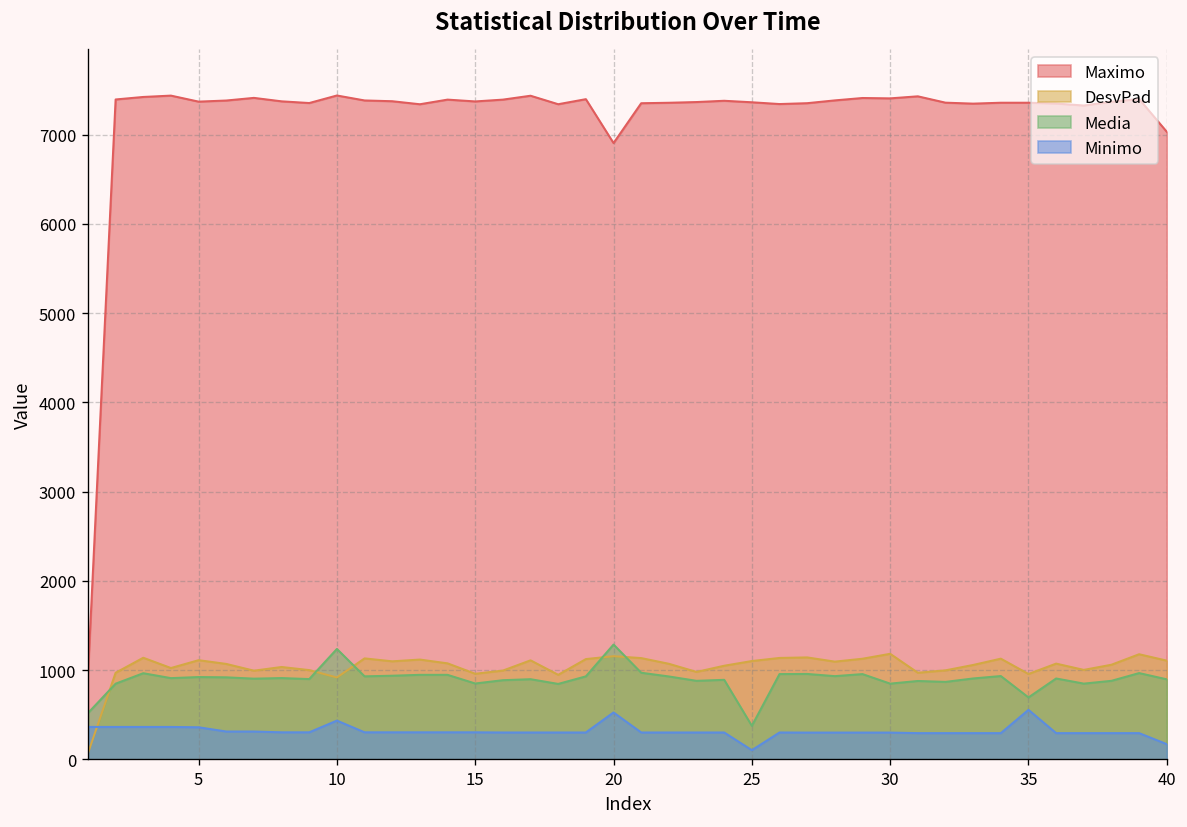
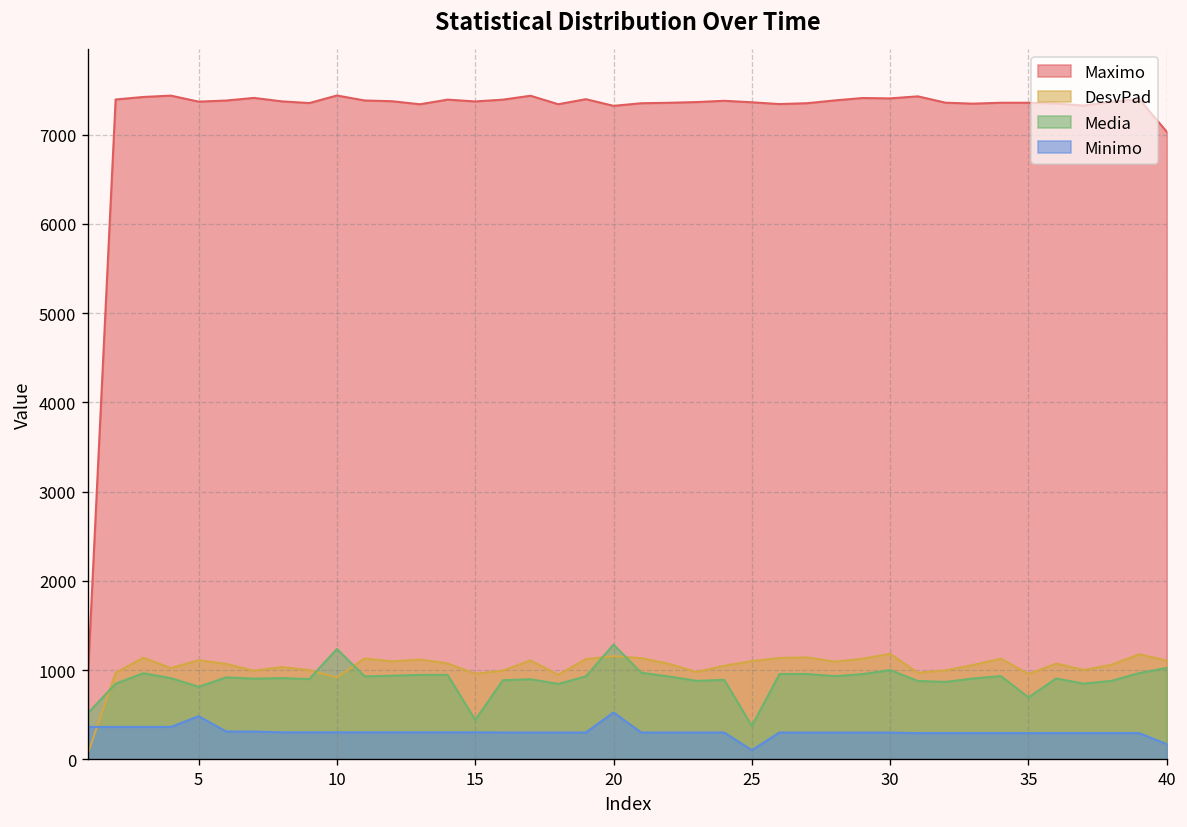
  {
    "Maximo": {
      "5": 7400,
      "10": 7400,
      "15": 7400,
-     "20": 6900,
+     "20": 7300,
      "25": 7400,
      "30": 7400,
      "35": 7400,
      "40": 7000
    },
    "DesvPad": {
      "5": 1100,
      "10": 900,
      "15": 1000,
      "20": 1200,
      "25": 1100,
      "30": 1200,
      "35": 1000,
      "40": 1100
    },
    "Media": {
-     "5": 900,
+     "5": 800,
      "10": 1200,
-     "15": 900,
+     "15": 400,
      "20": 1300,
      "25": 400,
-     "30": 800,
+     "30": 1000,
      "35": 700,
-     "40": 900
+     "40": 1000
    },
    "Minimo": {
-     "5": 400,
-     "10": 400,
+     "5": 500,
+     "10": 300,
      "15": 300,
      "20": 500,
      "25": 100,
      "30": 300,
-     "35": 600,
+     "35": 300,
      "40": 200
    }
  }
